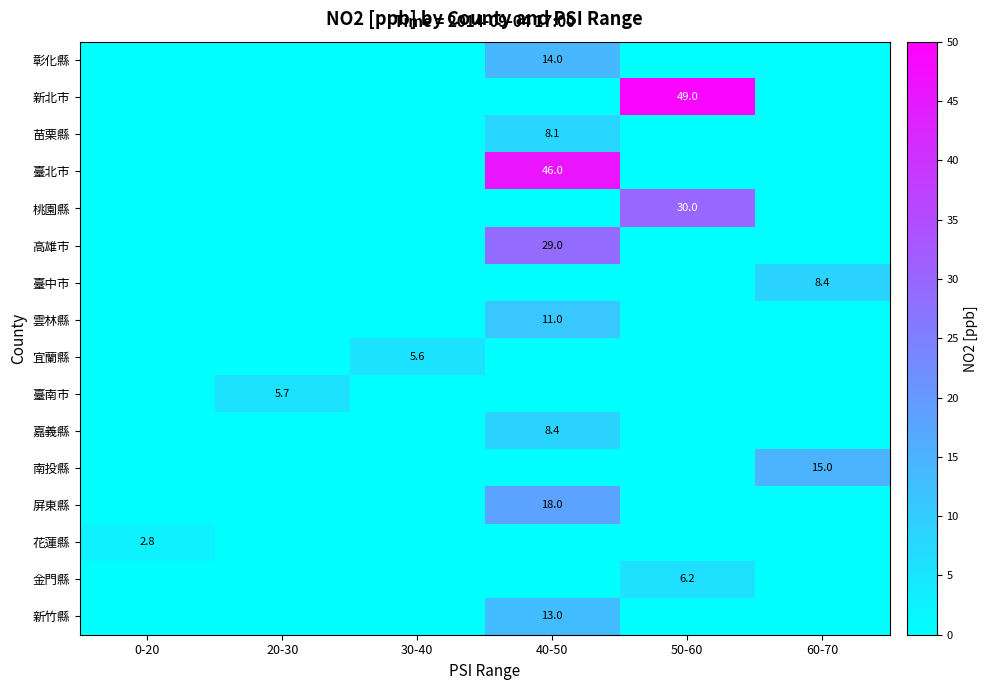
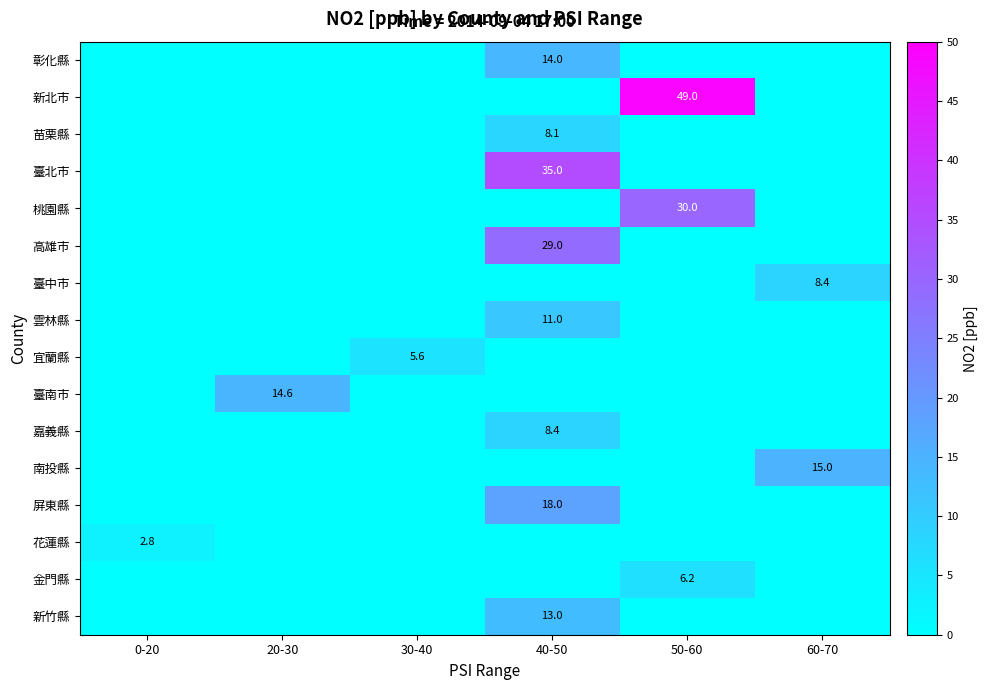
  {
    "彰化縣": {
      "40-50": 14.0
    },
    "新北市": {
      "50-60": 49.0
    },
    "苗栗縣": {
      "40-50": 8.1
    },
    "臺北市": {
-     "40-50": 46.0
+     "40-50": 35.0
    },
    "桃園縣": {
      "50-60": 30.0
    },
    "高雄市": {
      "40-50": 29.0
    },
    "臺中市": {
      "60-70": 8.4
    },
    "雲林縣": {
      "40-50": 11.0
    },
    "宜蘭縣": {
      "30-40": 5.6
    },
    "臺南市": {
-     "20-30": 5.7
+     "20-30": 14.6
    },
    "嘉義縣": {
      "40-50": 8.4
    },
    "南投縣": {
      "60-70": 15.0
    },
    "屏東縣": {
      "40-50": 18.0
    },
    "花蓮縣": {
      "0-20": 2.8
    },
    "金門縣": {
      "50-60": 6.2
    },
    "新竹縣": {
      "40-50": 13.0
    }
  }
